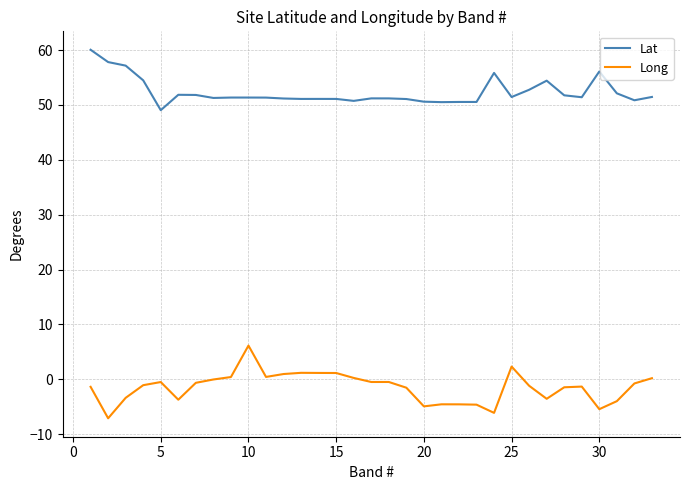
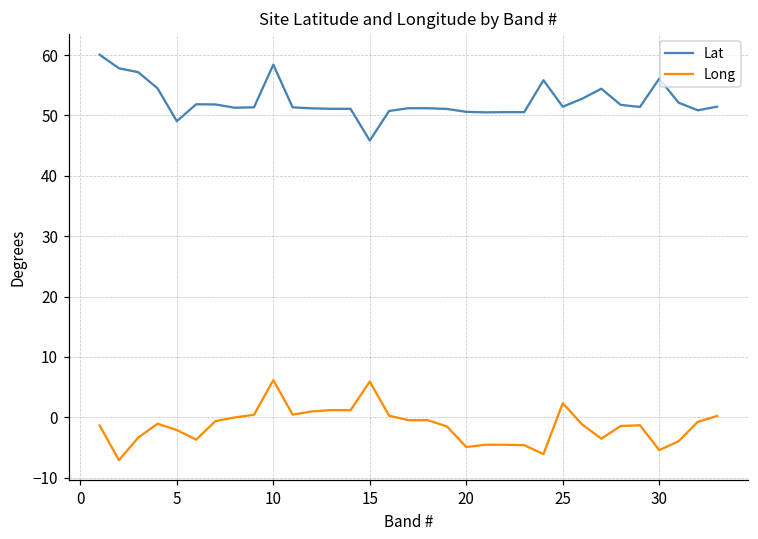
  {
    "Lat": {
      "5": 49,
-     "10": 51,
-     "15": 51,
+     "10": 58,
+     "15": 46,
      "20": 51,
      "25": 51,
      "30": 56
    },
    "Long": {
-     "5": 0,
+     "5": -2,
      "10": 6,
-     "15": 1,
+     "15": 6,
      "20": -5,
      "25": 2,
      "30": -5
    }
  }
